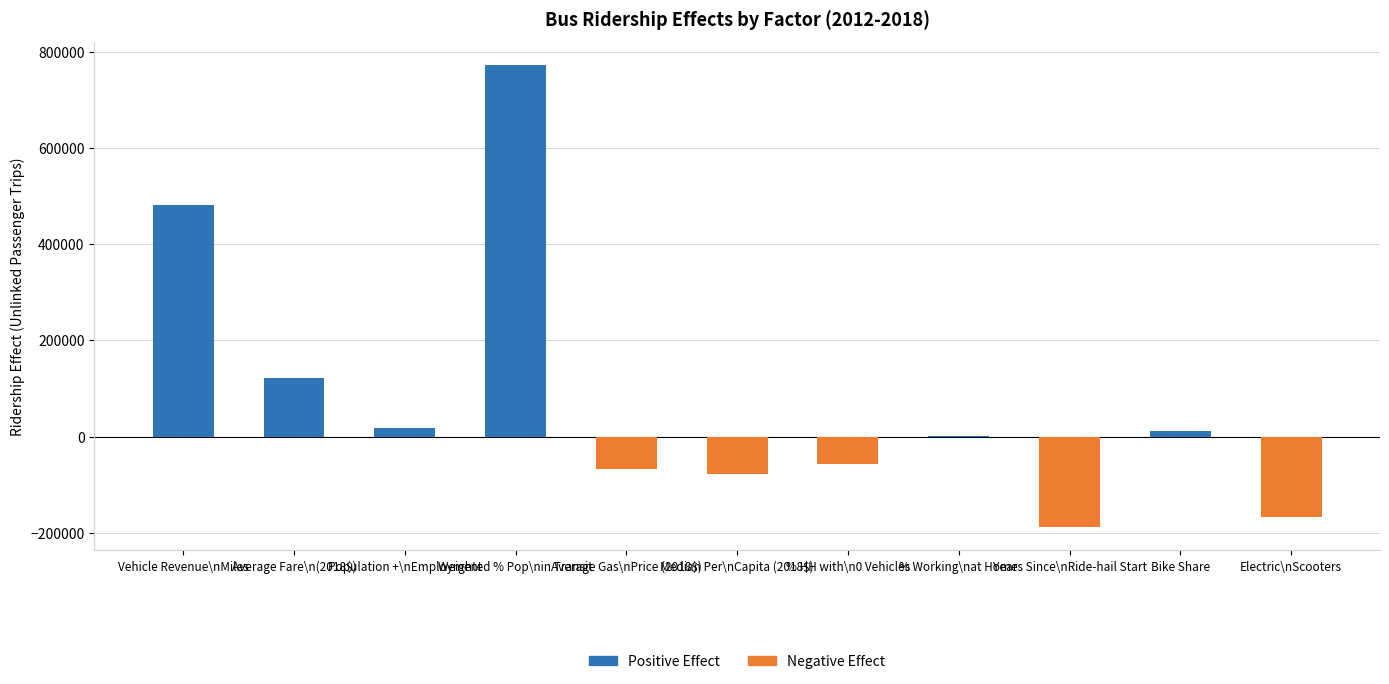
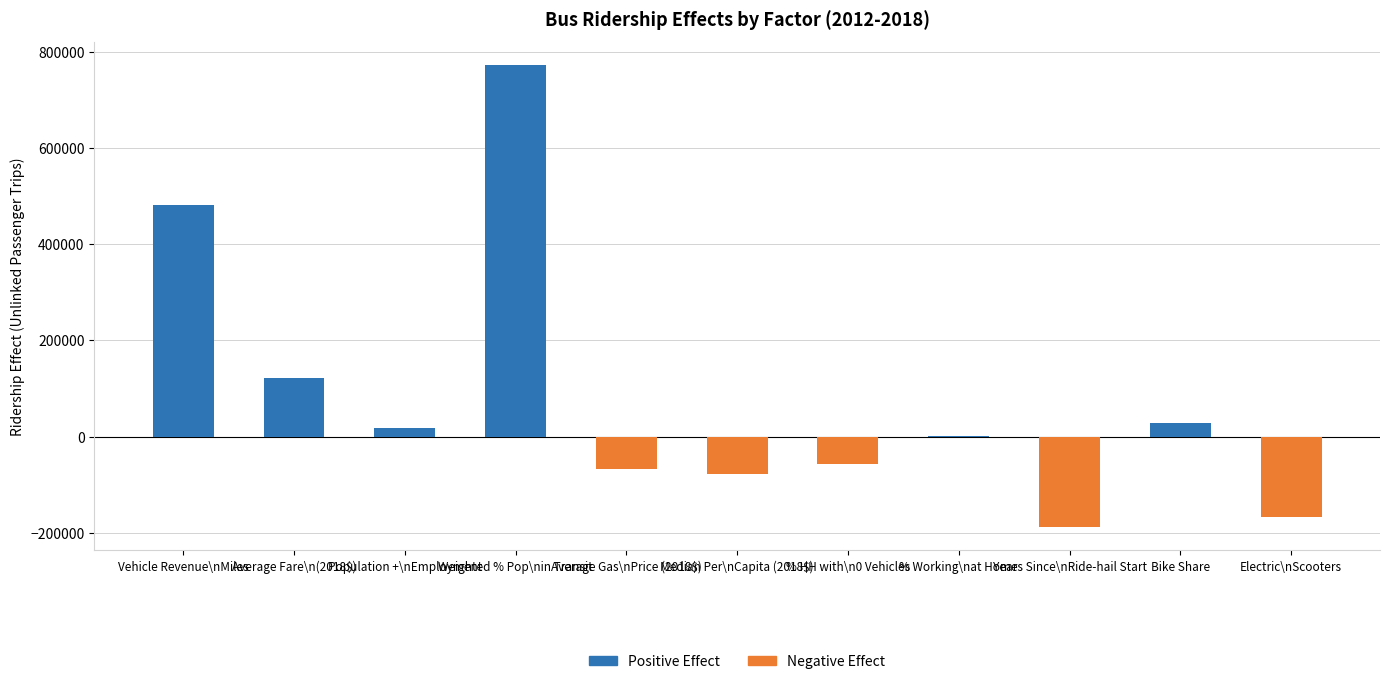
  {
    "Positive Effect": {
      "Vehicle Revenue\\nMiles": 480000,
-     "Bike Share": 10000,
+     "Bike Share": 30000,
      "Electric\\nScooters": 0
    },
    "Negative Effect": {
      "Vehicle Revenue\\nMiles": 0,
      "Bike Share": 0,
      "Electric\\nScooters": -170000
    }
  }
